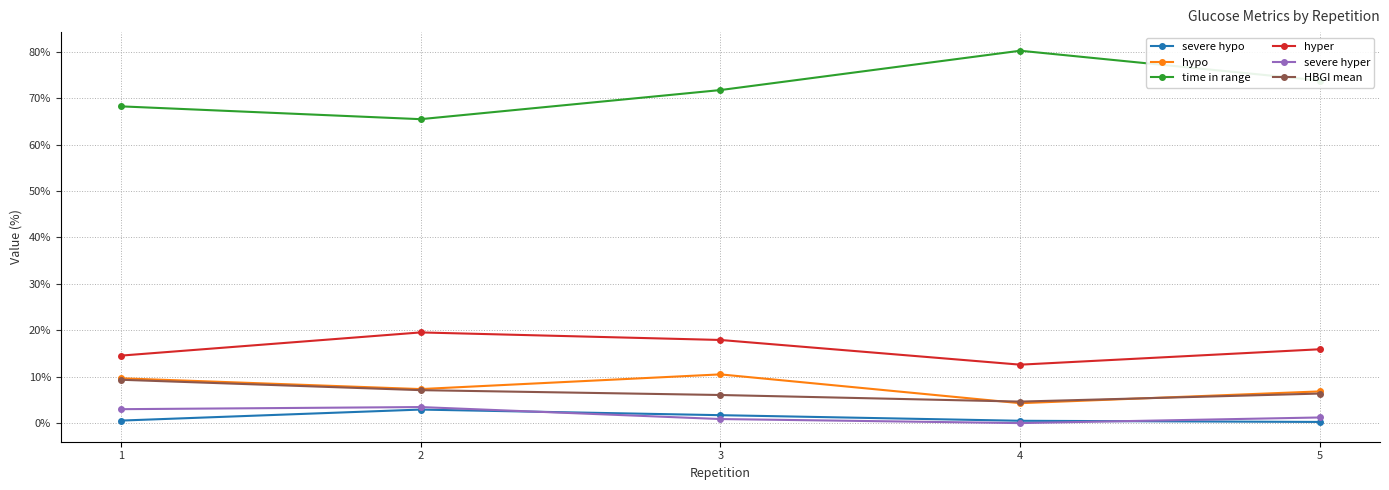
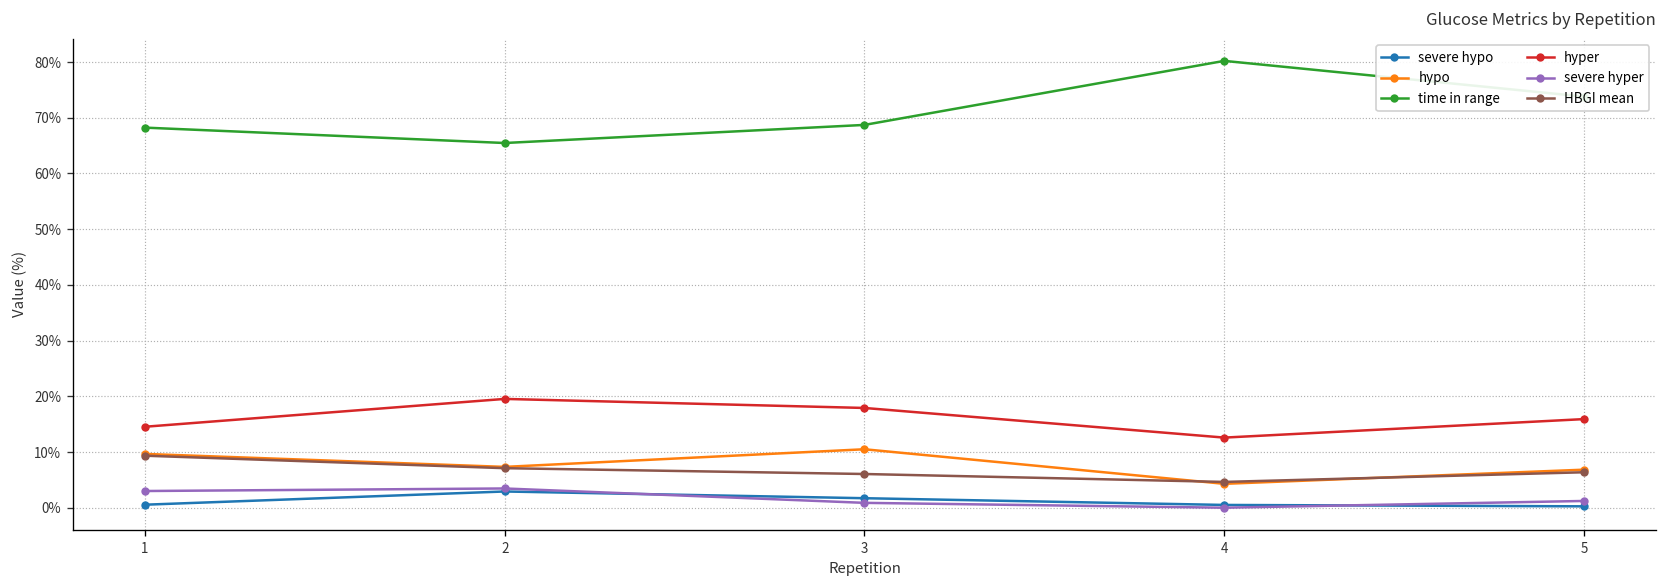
  {
    "severe hypo": {
      "1": "1%",
      "3": "2%",
      "5": "0%"
    },
    "hypo": {
      "3": "10%"
    },
    "time in range": {
      "1": "68%",
      "2": "65%",
-     "3": "72%",
+     "3": "69%",
      "4": "80%"
    },
    "hyper": {
      "1": "15%",
      "2": "20%",
      "3": "18%",
      "4": "13%",
      "5": "16%"
    },
    "severe hyper": {
      "1": "3%",
      "3": "1%",
      "5": "1%"
    },
    "HBGI mean": {
      "3": "6%"
    }
  }
